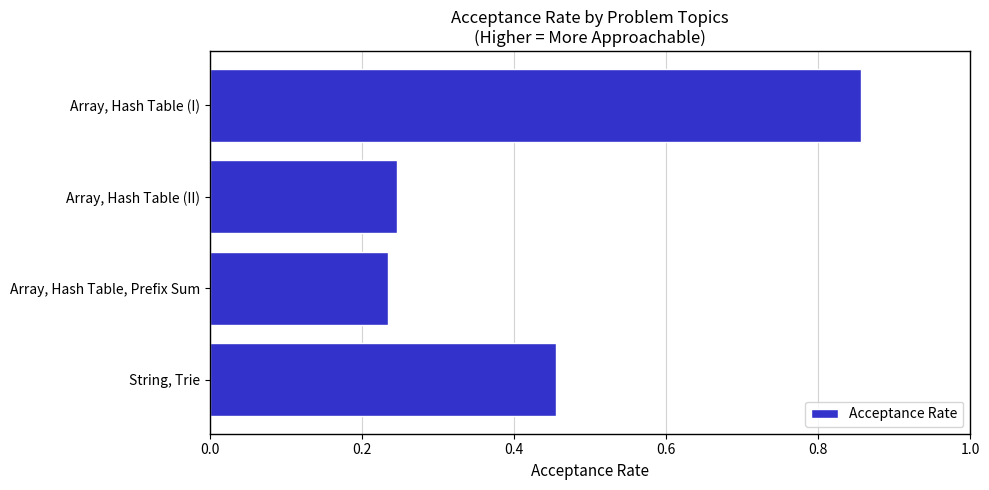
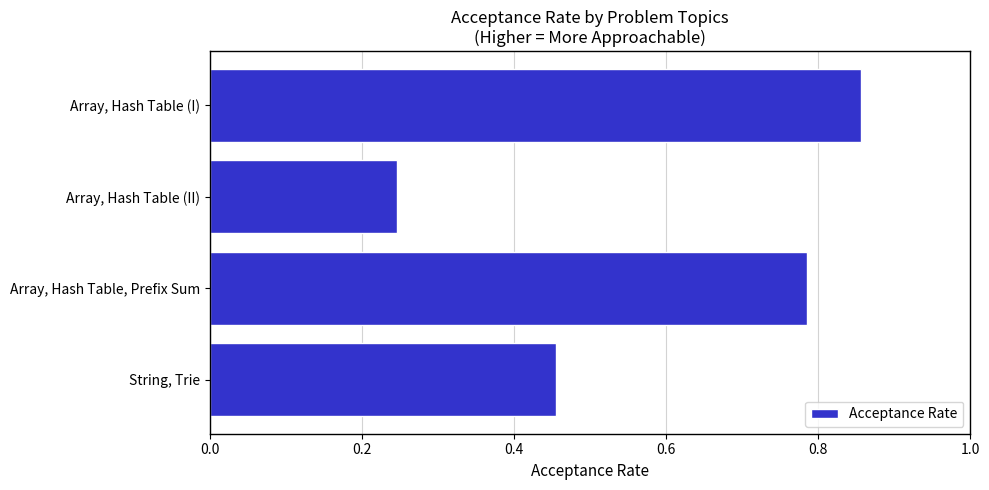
  {
    "Array, Hash Table (I)": 0.86,
    "Array, Hash Table (II)": 0.25,
-   "Array, Hash Table, Prefix Sum": 0.23,
+   "Array, Hash Table, Prefix Sum": 0.79,
    "String, Trie": 0.45
  }
